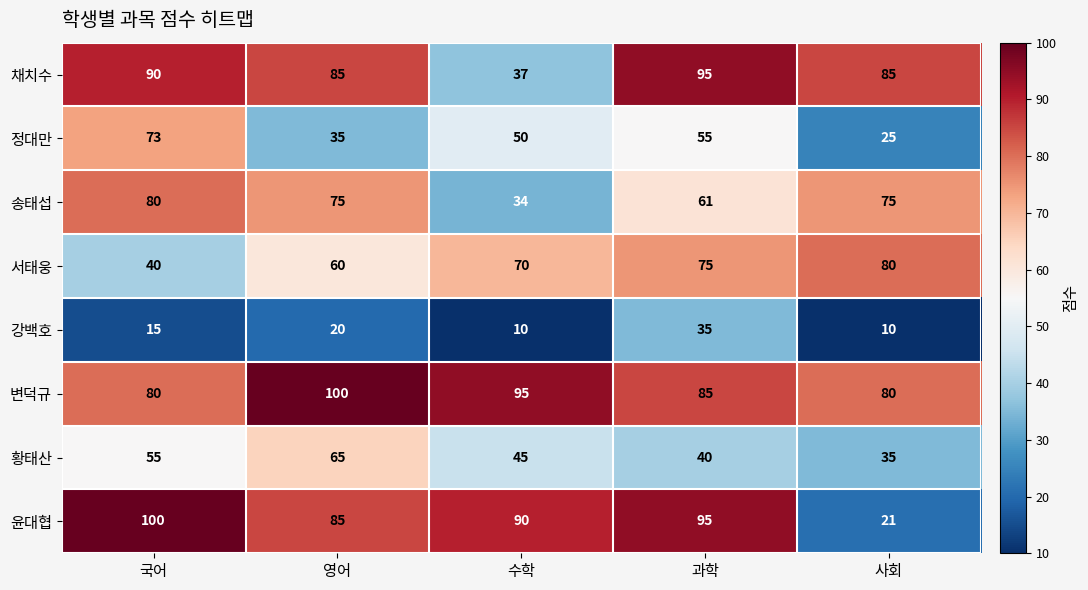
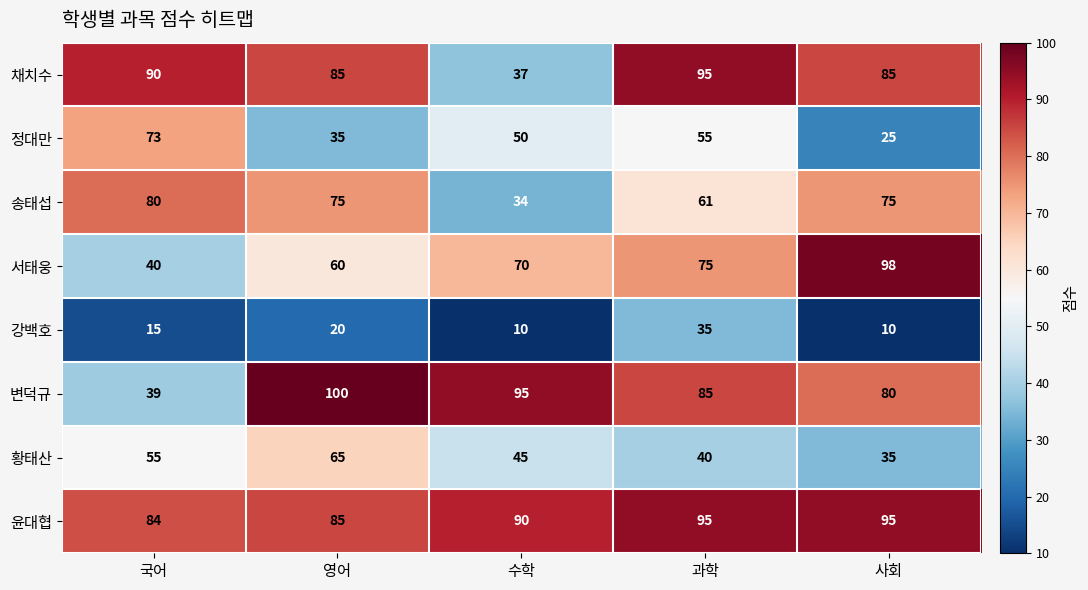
  {
    "채치수": {
      "국어": 90,
      "영어": 85,
      "수학": 37,
      "과학": 95,
      "사회": 85
    },
    "정대만": {
      "국어": 73,
      "영어": 35,
      "수학": 50,
      "과학": 55,
      "사회": 25
    },
    "송태섭": {
      "국어": 80,
      "영어": 75,
      "수학": 34,
      "과학": 61,
      "사회": 75
    },
    "서태웅": {
      "국어": 40,
      "영어": 60,
      "수학": 70,
      "과학": 75,
-     "사회": 80
+     "사회": 98
    },
    "강백호": {
      "국어": 15,
      "영어": 20,
      "수학": 10,
      "과학": 35,
      "사회": 10
    },
    "변덕규": {
-     "국어": 80,
+     "국어": 39,
      "영어": 100,
      "수학": 95,
      "과학": 85,
      "사회": 80
    },
    "황태산": {
      "국어": 55,
      "영어": 65,
      "수학": 45,
      "과학": 40,
      "사회": 35
    },
    "윤대협": {
-     "국어": 100,
+     "국어": 84,
      "영어": 85,
      "수학": 90,
      "과학": 95,
-     "사회": 21
+     "사회": 95
    }
  }
